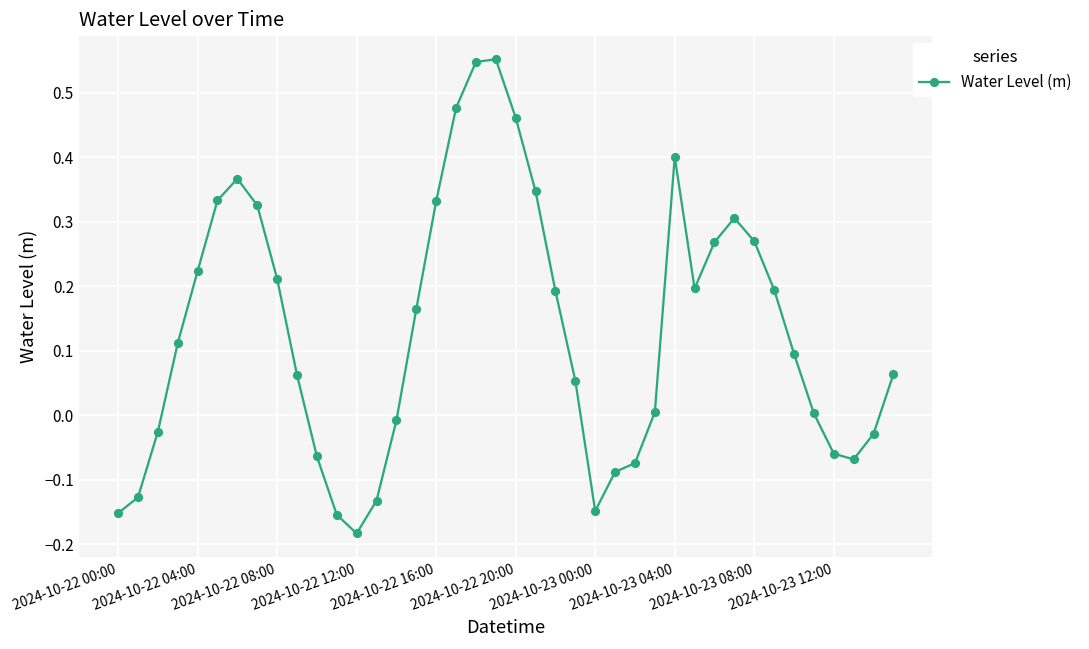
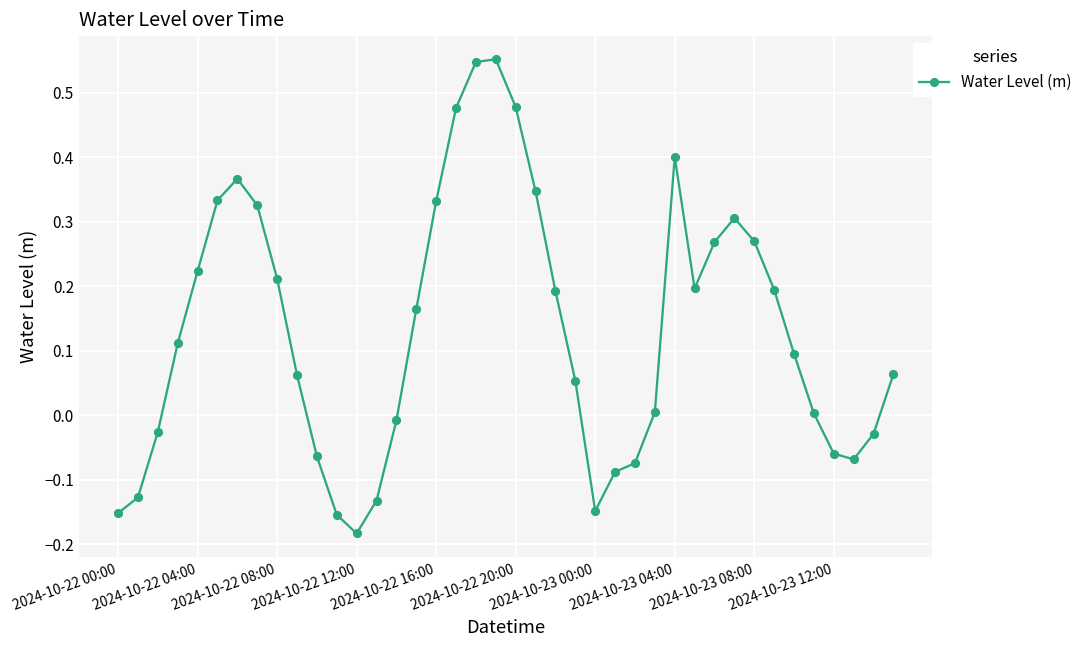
  {
    "2024-10-22 00:00": -0.15,
    "2024-10-22 04:00": 0.22,
    "2024-10-22 08:00": 0.21,
    "2024-10-22 12:00": -0.18,
    "2024-10-22 16:00": 0.33,
-   "2024-10-22 20:00": 0.46,
+   "2024-10-22 20:00": 0.48,
    "2024-10-23 00:00": -0.15,
    "2024-10-23 04:00": 0.40,
    "2024-10-23 08:00": 0.27,
    "2024-10-23 12:00": -0.06
  }
